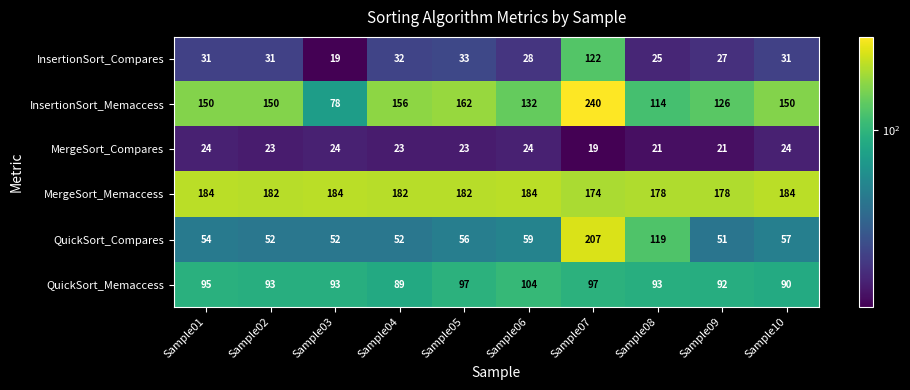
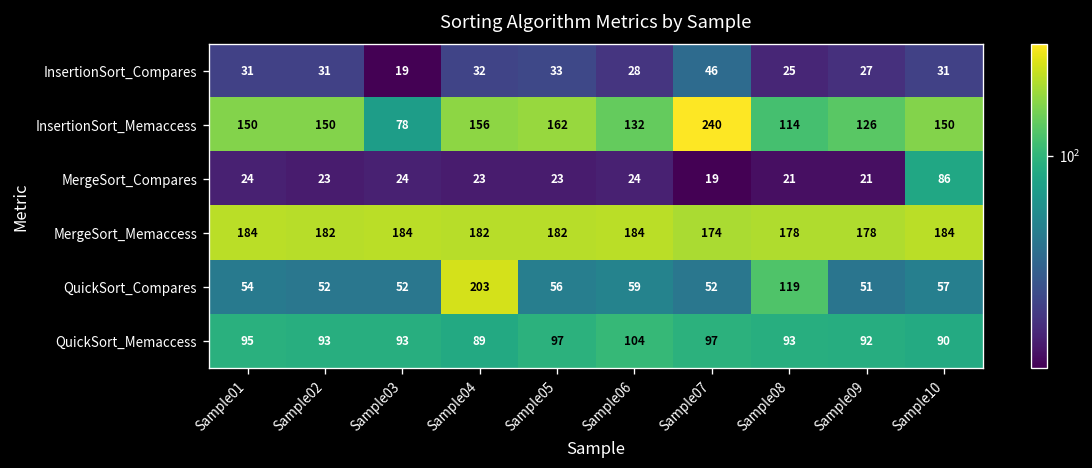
  {
    "InsertionSort_Compares": {
      "Sample01": 31,
      "Sample02": 31,
      "Sample03": 19,
      "Sample04": 32,
      "Sample05": 33,
      "Sample06": 28,
-     "Sample07": 122,
+     "Sample07": 46,
      "Sample08": 25,
      "Sample09": 27,
      "Sample10": 31
    },
    "InsertionSort_Memaccess": {
      "Sample01": 150,
      "Sample02": 150,
      "Sample03": 78,
      "Sample04": 156,
      "Sample05": 162,
      "Sample06": 132,
      "Sample07": 240,
      "Sample08": 114,
      "Sample09": 126,
      "Sample10": 150
    },
    "MergeSort_Compares": {
      "Sample01": 24,
      "Sample02": 23,
      "Sample03": 24,
      "Sample04": 23,
      "Sample05": 23,
      "Sample06": 24,
      "Sample07": 19,
      "Sample08": 21,
      "Sample09": 21,
-     "Sample10": 24
+     "Sample10": 86
    },
    "MergeSort_Memaccess": {
      "Sample01": 184,
      "Sample02": 182,
      "Sample03": 184,
      "Sample04": 182,
      "Sample05": 182,
      "Sample06": 184,
      "Sample07": 174,
      "Sample08": 178,
      "Sample09": 178,
      "Sample10": 184
    },
    "QuickSort_Compares": {
      "Sample01": 54,
      "Sample02": 52,
      "Sample03": 52,
-     "Sample04": 52,
+     "Sample04": 203,
      "Sample05": 56,
      "Sample06": 59,
-     "Sample07": 207,
+     "Sample07": 52,
      "Sample08": 119,
      "Sample09": 51,
      "Sample10": 57
    },
    "QuickSort_Memaccess": {
      "Sample01": 95,
      "Sample02": 93,
      "Sample03": 93,
      "Sample04": 89,
      "Sample05": 97,
      "Sample06": 104,
      "Sample07": 97,
      "Sample08": 93,
      "Sample09": 92,
      "Sample10": 90
    }
  }
